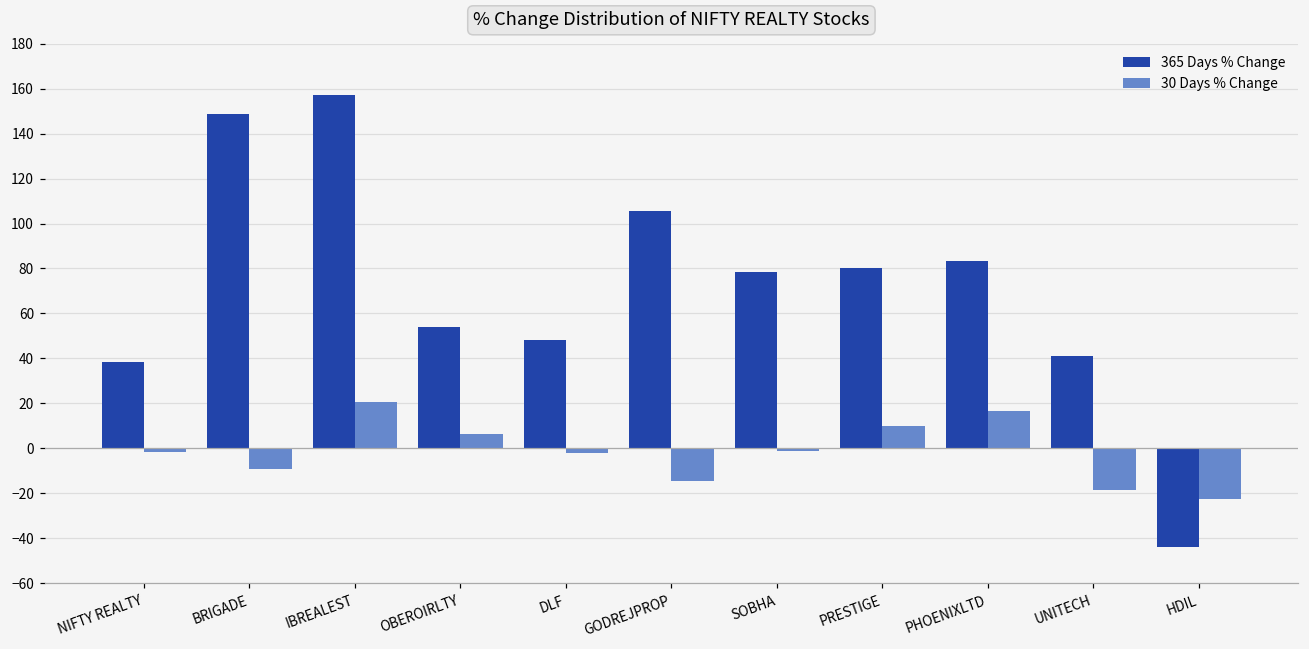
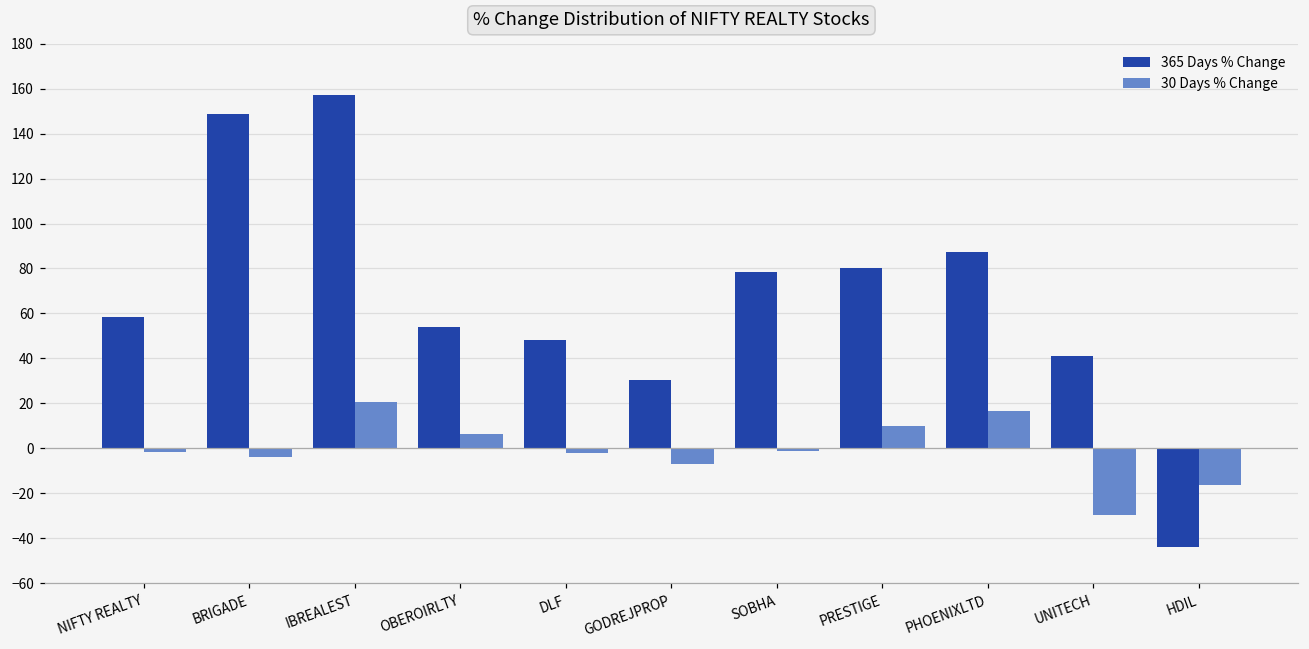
  {
    "365 Days % Change": {
-     "NIFTY REALTY": 39,
+     "NIFTY REALTY": 58,
      "BRIGADE": 149,
      "IBREALEST": 157,
      "OBEROIRLTY": 54,
      "DLF": 48,
-     "GODREJPROP": 106,
+     "GODREJPROP": 31,
      "SOBHA": 78,
      "PRESTIGE": 80,
-     "PHOENIXLTD": 83,
+     "PHOENIXLTD": 87,
      "UNITECH": 41,
      "HDIL": -44
    },
    "30 Days % Change": {
      "NIFTY REALTY": -1,
-     "BRIGADE": -9,
+     "BRIGADE": -4,
      "IBREALEST": 21,
      "OBEROIRLTY": 6,
      "DLF": -2,
-     "GODREJPROP": -15,
+     "GODREJPROP": -7,
      "PRESTIGE": 10,
      "PHOENIXLTD": 17,
-     "UNITECH": -18,
-     "HDIL": -22
+     "UNITECH": -30,
+     "HDIL": -16
    }
  }
